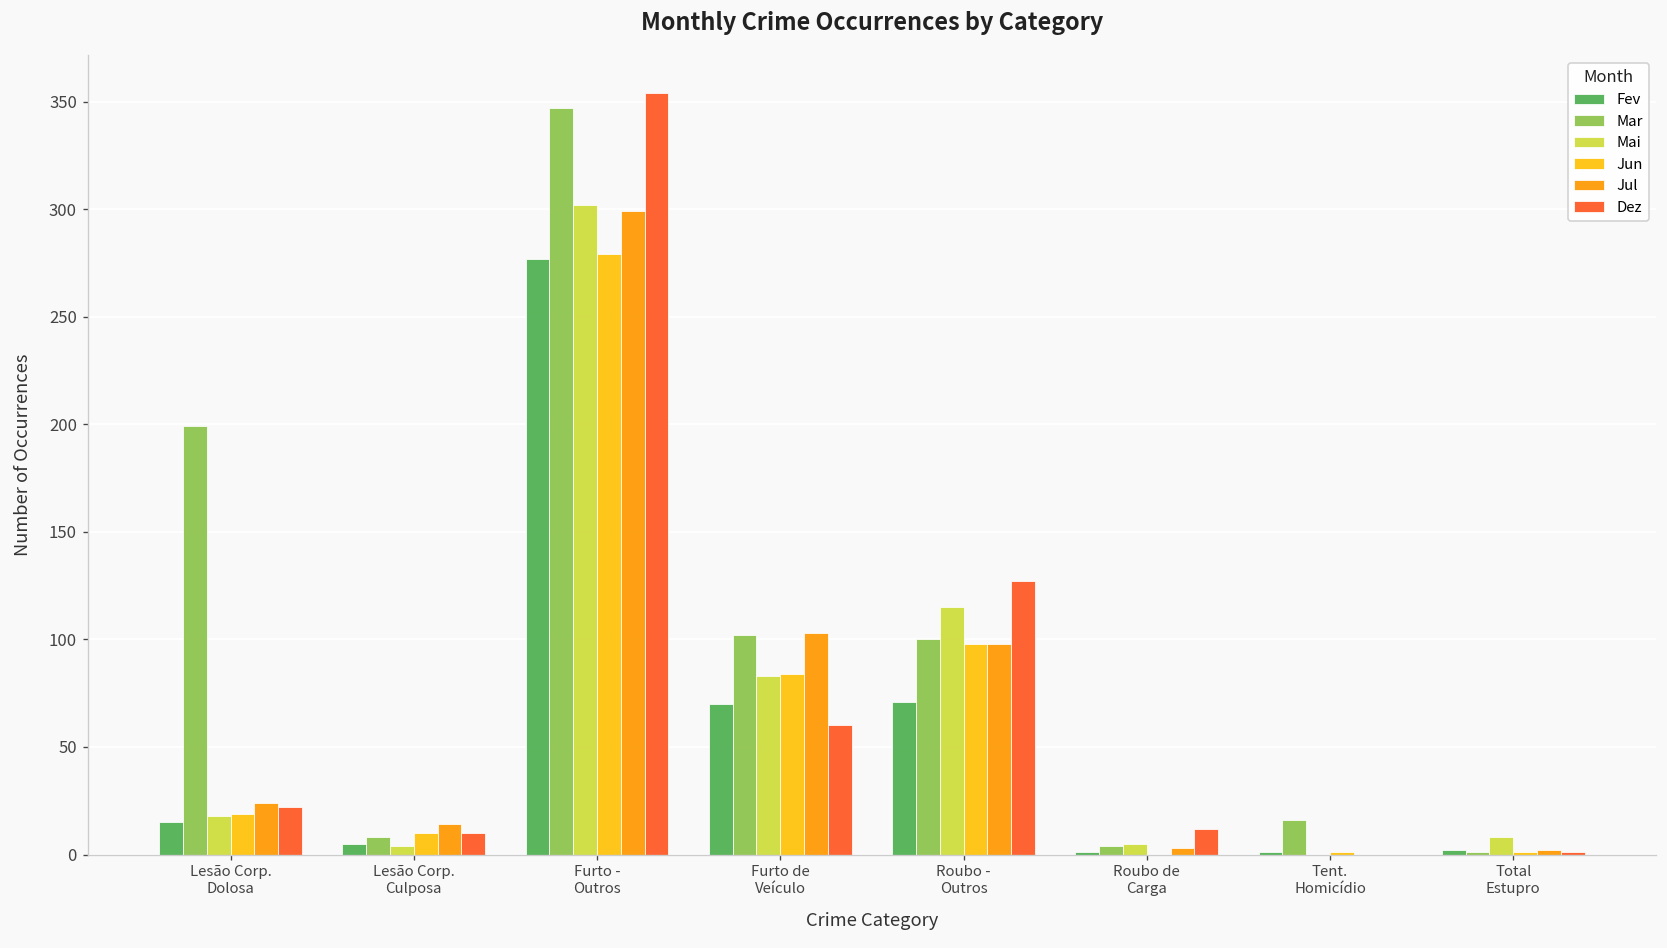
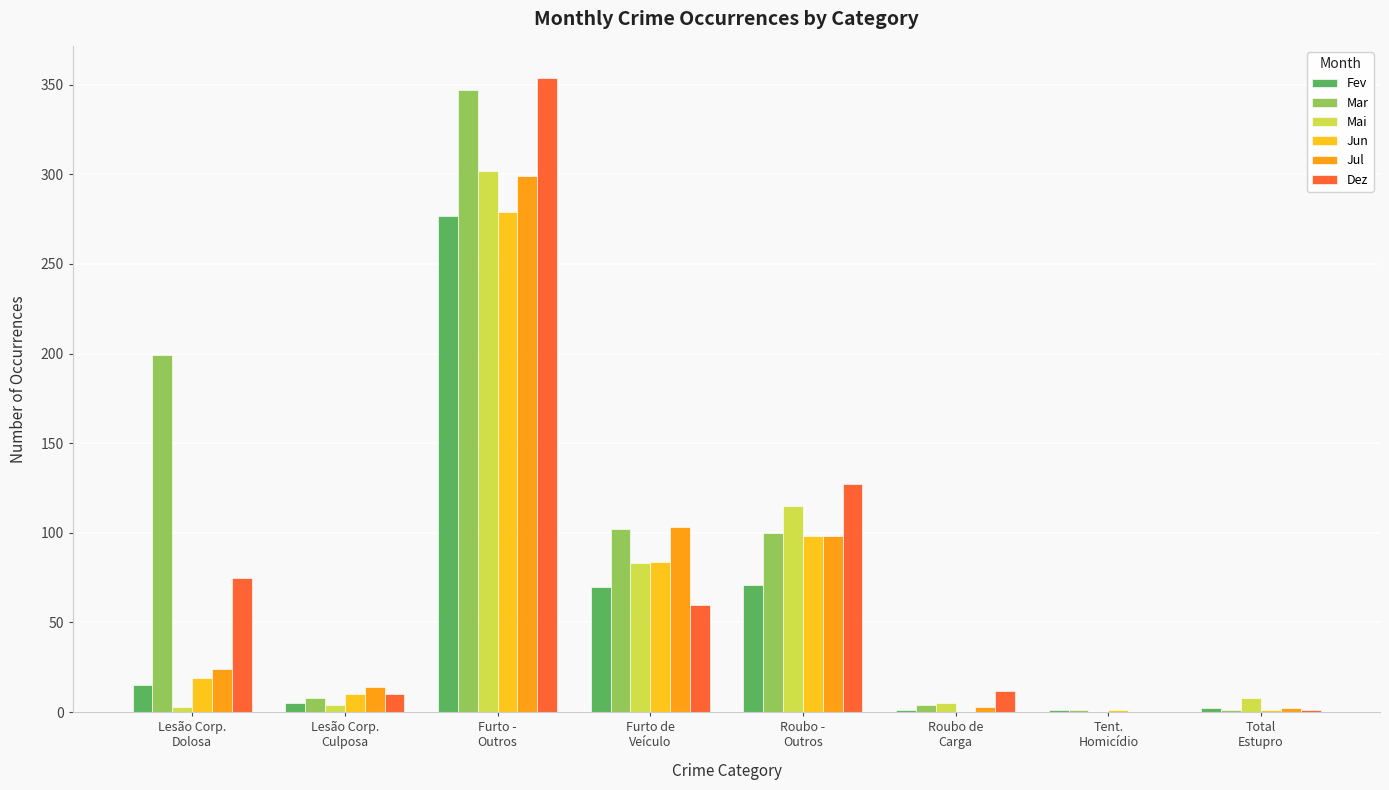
  {
    "Fev": {
      "Lesão Corp. Dolosa": 15,
      "Lesão Corp. Culposa": 5,
      "Furto - Outros": 277,
      "Furto de Veículo": 70,
      "Roubo - Outros": 71,
      "Total Estupro": 2
    },
    "Mar": {
      "Lesão Corp. Dolosa": 199,
      "Lesão Corp. Culposa": 8,
      "Furto - Outros": 347,
      "Furto de Veículo": 102,
      "Roubo - Outros": 100,
      "Roubo de Carga": 4,
-     "Tent. Homicídio": 16
+     "Tent. Homicídio": 1
    },
    "Mai": {
-     "Lesão Corp. Dolosa": 18,
+     "Lesão Corp. Dolosa": 3,
      "Lesão Corp. Culposa": 4,
      "Furto - Outros": 302,
      "Furto de Veículo": 83,
      "Roubo - Outros": 115,
      "Roubo de Carga": 5,
      "Tent. Homicídio": 0,
      "Total Estupro": 8
    },
    "Dez": {
-     "Lesão Corp. Dolosa": 22,
+     "Lesão Corp. Dolosa": 75,
      "Lesão Corp. Culposa": 10,
      "Furto - Outros": 354,
      "Furto de Veículo": 60,
      "Roubo - Outros": 127,
      "Roubo de Carga": 12,
      "Tent. Homicídio": 0
    }
  }
